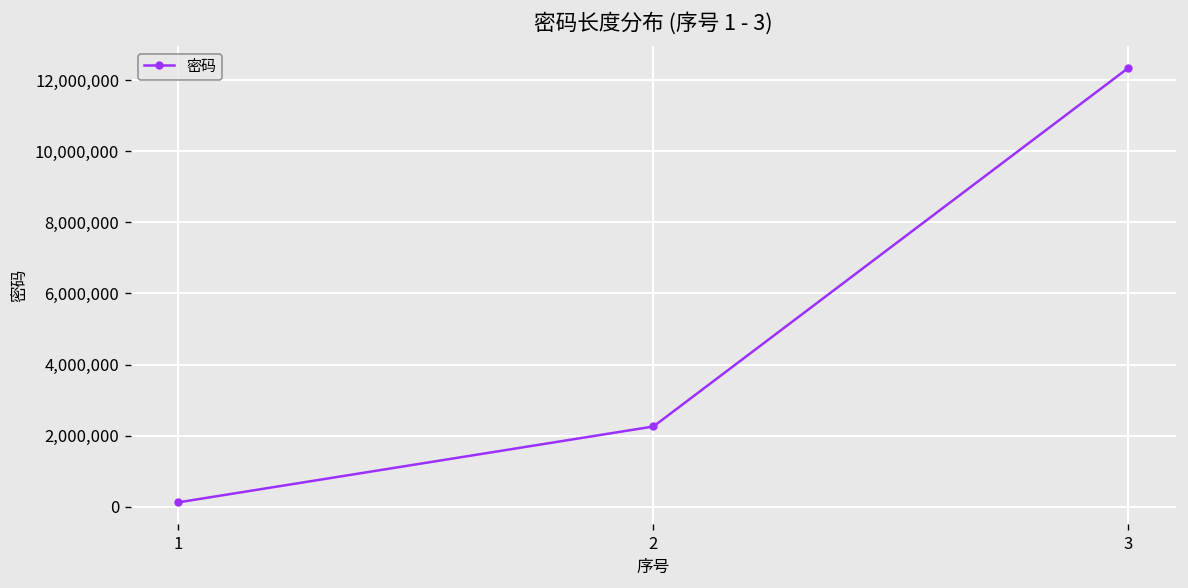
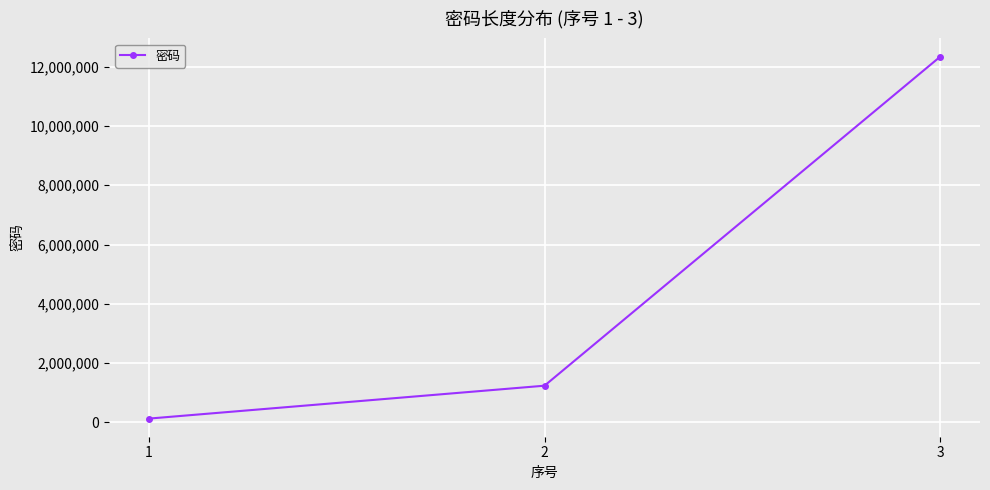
  {
    "1": "100,000",
-   "2": "2,300,000",
+   "2": "1,200,000",
    "3": "12,300,000"
  }
